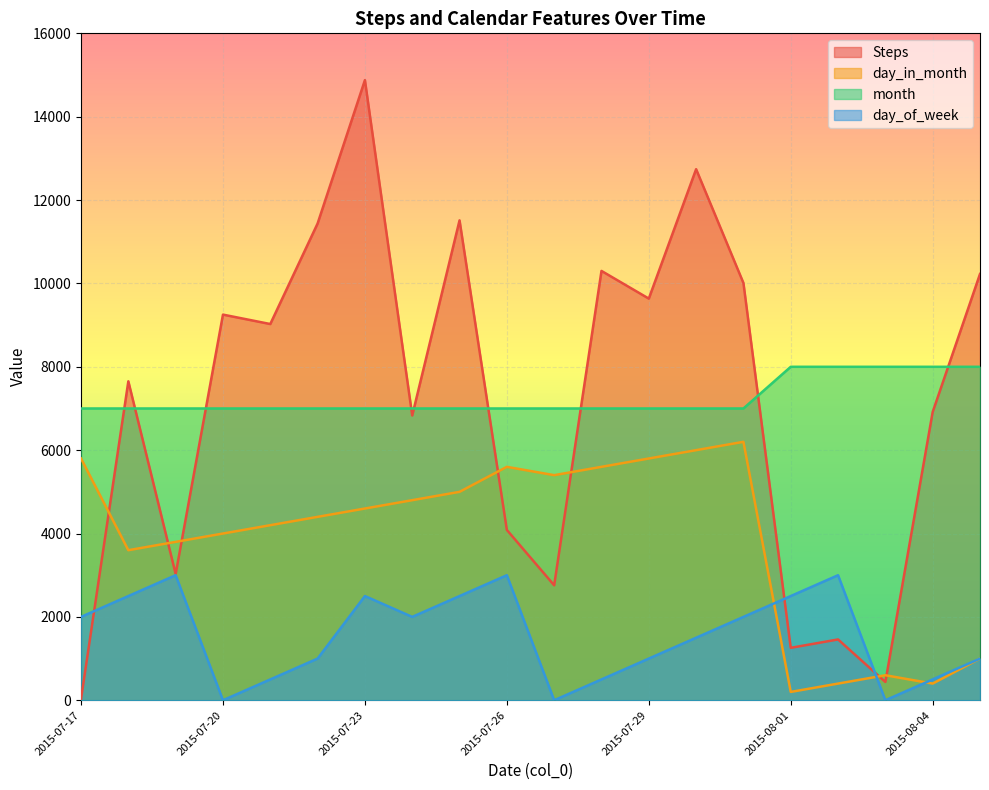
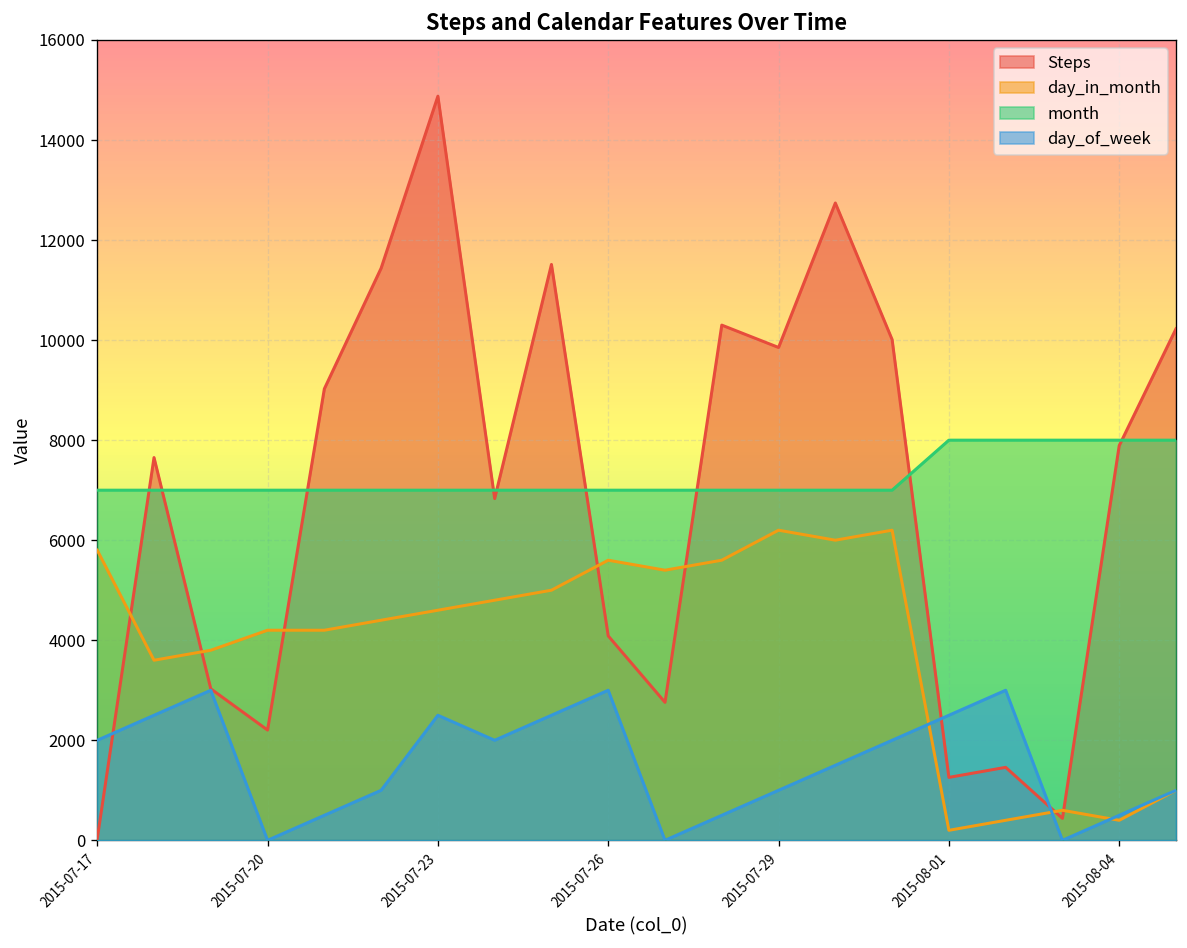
  {
    "Steps": {
      "2015-07-17": 0,
-     "2015-07-20": 9300,
+     "2015-07-20": 2200,
      "2015-07-23": 14900,
      "2015-07-26": 4100,
-     "2015-07-29": 9600,
+     "2015-07-29": 9900,
      "2015-08-01": 1300,
-     "2015-08-04": 6900
+     "2015-08-04": 7900
    },
    "day_in_month": {
      "2015-07-17": 5800,
-     "2015-07-20": 4000,
+     "2015-07-20": 4200,
      "2015-07-23": 4600,
      "2015-07-26": 5600,
-     "2015-07-29": 5800,
+     "2015-07-29": 6200,
      "2015-08-01": 200,
      "2015-08-04": 400
    },
    "month": {
      "2015-07-17": 7000,
      "2015-07-20": 7000,
      "2015-07-23": 7000,
      "2015-07-26": 7000,
      "2015-07-29": 7000,
      "2015-08-01": 8000,
      "2015-08-04": 8000
    },
    "day_of_week": {
      "2015-07-17": 2000,
      "2015-07-20": 0,
      "2015-07-23": 2500,
      "2015-07-26": 3000,
      "2015-07-29": 1000,
      "2015-08-01": 2500,
      "2015-08-04": 500
    }
  }
